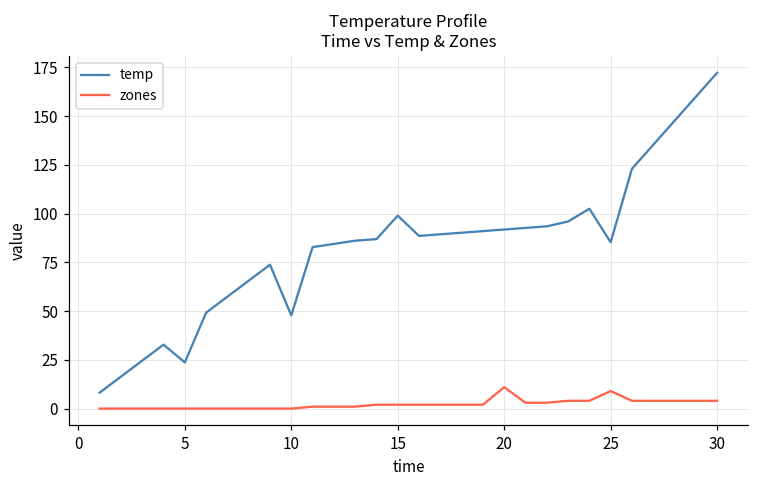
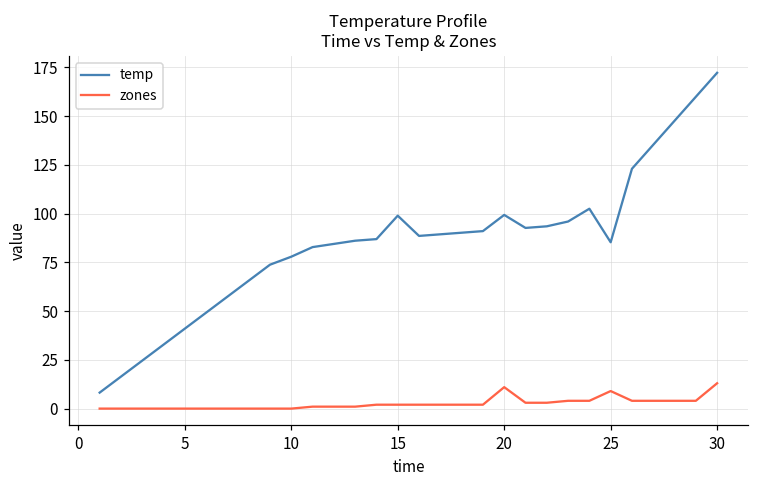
  {
    "temp": {
-     "5": 24,
-     "10": 48,
+     "5": 41,
+     "10": 78,
      "15": 99,
-     "20": 92,
+     "20": 99,
      "25": 85,
      "30": 172
    },
    "zones": {
      "5": 0,
      "10": 0,
      "15": 2,
      "20": 11,
      "25": 9,
-     "30": 4
+     "30": 13
    }
  }
